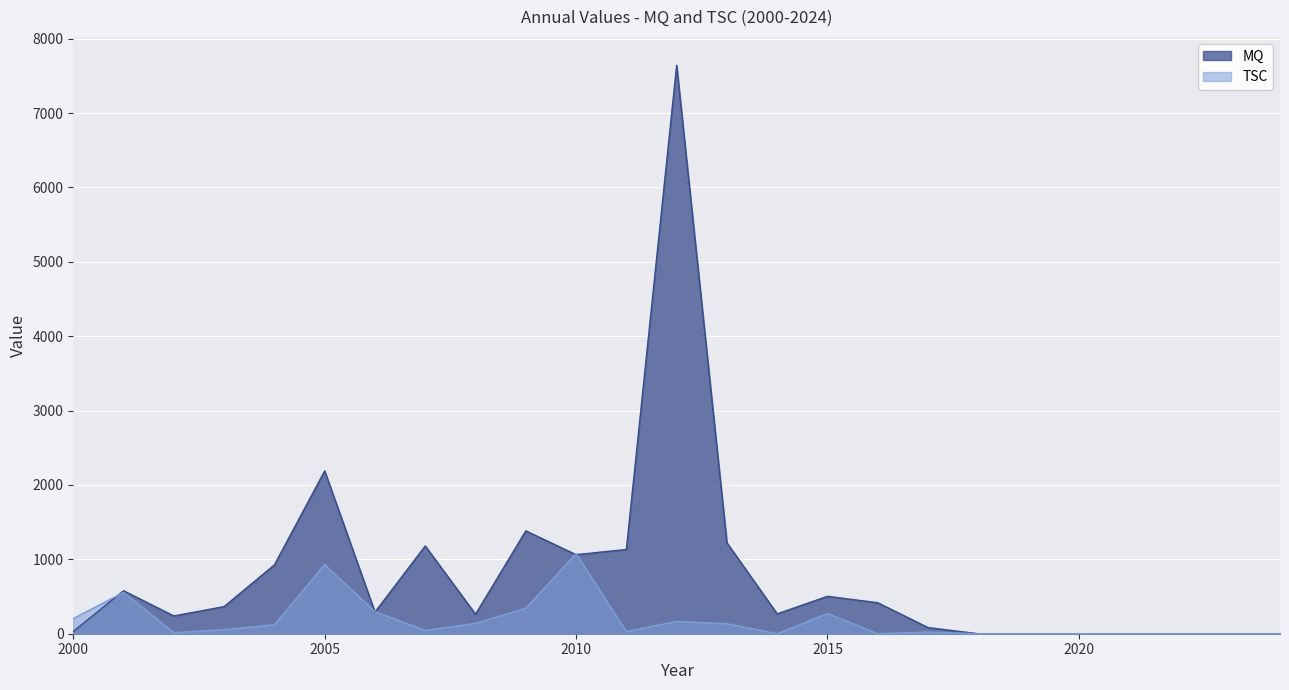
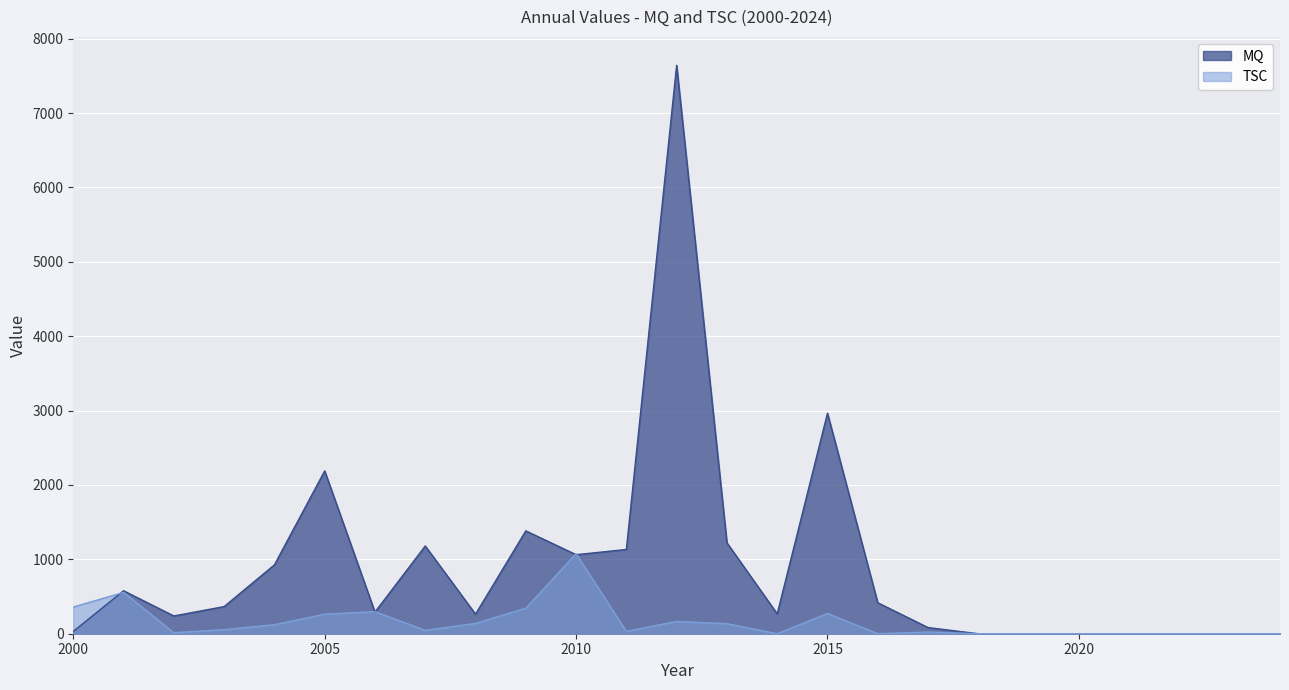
  {
    "MQ": {
      "2000": 0,
      "2005": 2200,
-     "2015": 500
+     "2015": 3000
    },
    "TSC": {
-     "2000": 200,
-     "2005": 900,
+     "2000": 400,
+     "2005": 300,
      "2015": 300
    }
  }
